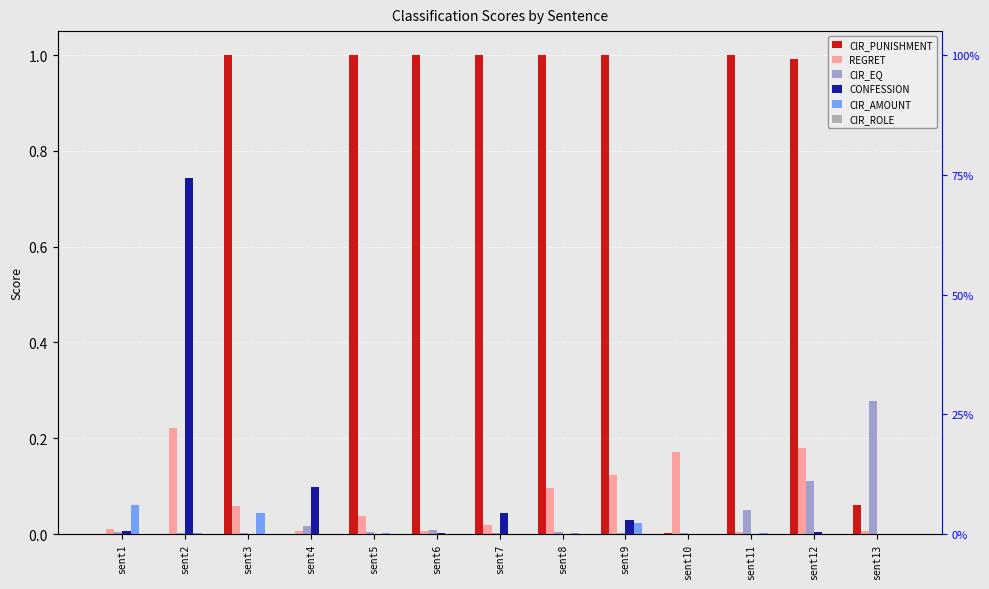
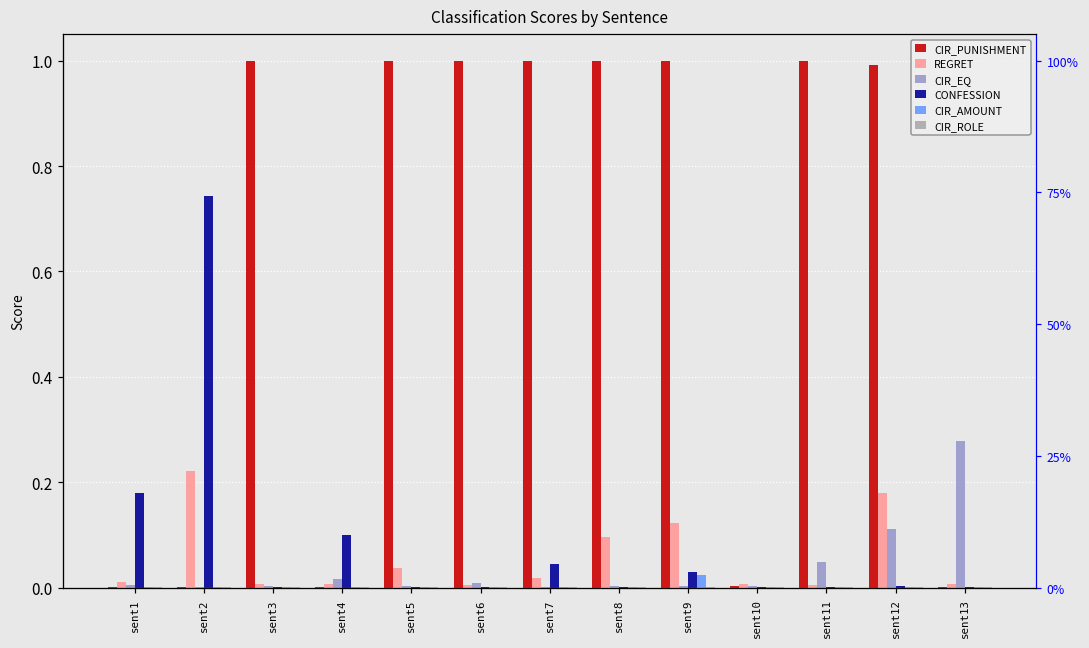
  {
    "CIR_PUNISHMENT": {
      "sent3": 1.00,
      "sent5": 1.00,
      "sent6": 1.00,
      "sent7": 1.00,
      "sent8": 1.00,
      "sent9": 1.00,
      "sent11": 1.00,
      "sent12": 0.99,
-     "sent13": 0.06
+     "sent13": 0.00
    },
    "REGRET": {
      "sent1": 0.01,
      "sent2": 0.22,
-     "sent3": 0.06,
+     "sent3": 0.01,
      "sent4": 0.01,
      "sent5": 0.04,
      "sent6": 0.01,
      "sent7": 0.02,
      "sent8": 0.10,
      "sent9": 0.12,
-     "sent10": 0.17,
+     "sent10": 0.01,
      "sent12": 0.18,
      "sent13": 0.01
    },
    "CONFESSION": {
-     "sent1": 0.01,
+     "sent1": 0.18,
      "sent2": 0.74,
      "sent4": 0.10,
      "sent7": 0.04,
      "sent9": 0.03
    },
    "CIR_AMOUNT": {
-     "sent1": 0.06,
-     "sent3": 0.04,
+     "sent1": 0.00,
+     "sent3": 0.00,
      "sent9": 0.02
    }
  }
